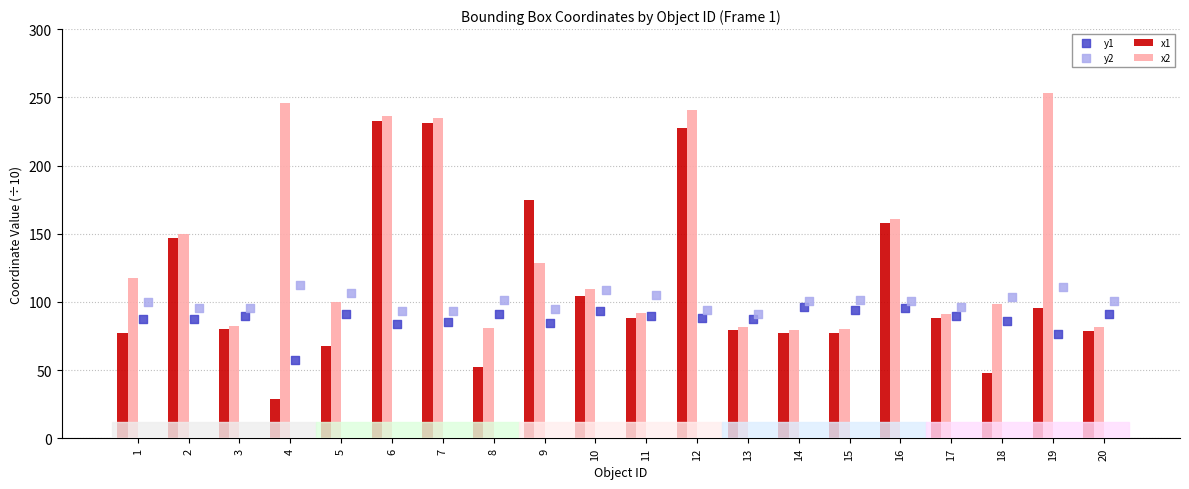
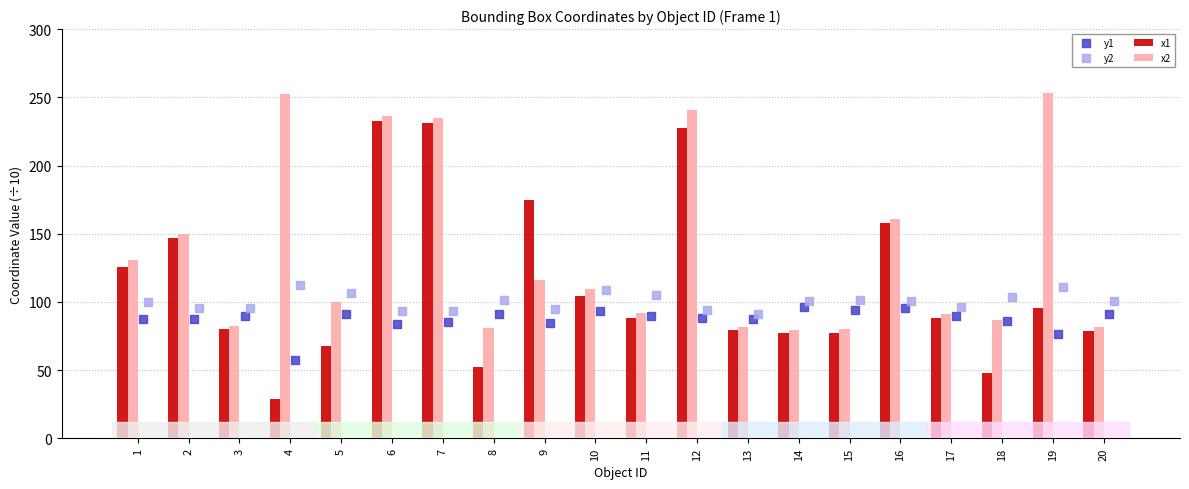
  {
    "x1": {
-     "1": 77,
+     "1": 126,
      "2": 147,
      "3": 80,
      "4": 29,
      "5": 68,
      "6": 232,
      "7": 231,
      "8": 52,
      "9": 175,
      "10": 104,
      "11": 88,
      "12": 227,
      "13": 79,
      "14": 77,
      "15": 77,
      "16": 158,
      "17": 88,
      "18": 48,
      "19": 95,
      "20": 78
    },
    "x2": {
-     "1": 117,
+     "1": 130,
      "2": 150,
      "3": 83,
-     "4": 246,
+     "4": 252,
      "5": 100,
      "6": 236,
      "7": 234,
      "8": 81,
-     "9": 129,
+     "9": 116,
      "10": 109,
      "11": 92,
      "12": 240,
      "13": 81,
      "14": 79,
      "15": 80,
      "16": 161,
      "17": 91,
-     "18": 98,
+     "18": 87,
      "19": 253,
      "20": 82
    }
  }
